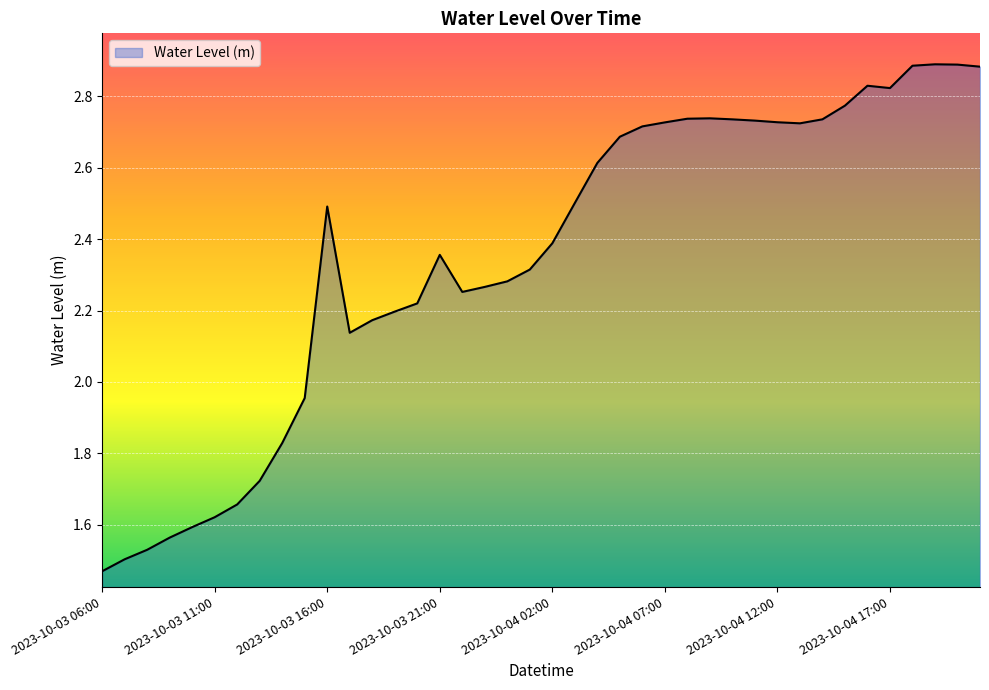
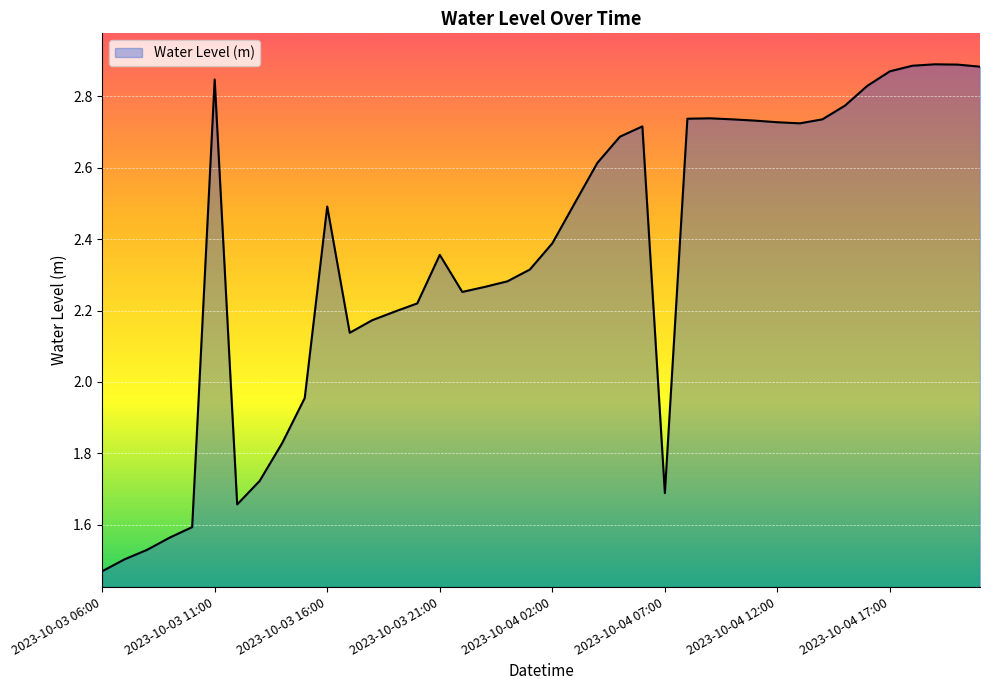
  {
    "2023-10-03 06:00": 1.47,
-   "2023-10-03 11:00": 1.62,
+   "2023-10-03 11:00": 2.85,
    "2023-10-03 16:00": 2.49,
    "2023-10-03 21:00": 2.36,
    "2023-10-04 02:00": 2.39,
-   "2023-10-04 07:00": 2.73,
+   "2023-10-04 07:00": 1.69,
    "2023-10-04 12:00": 2.73,
-   "2023-10-04 17:00": 2.82
+   "2023-10-04 17:00": 2.87
  }
